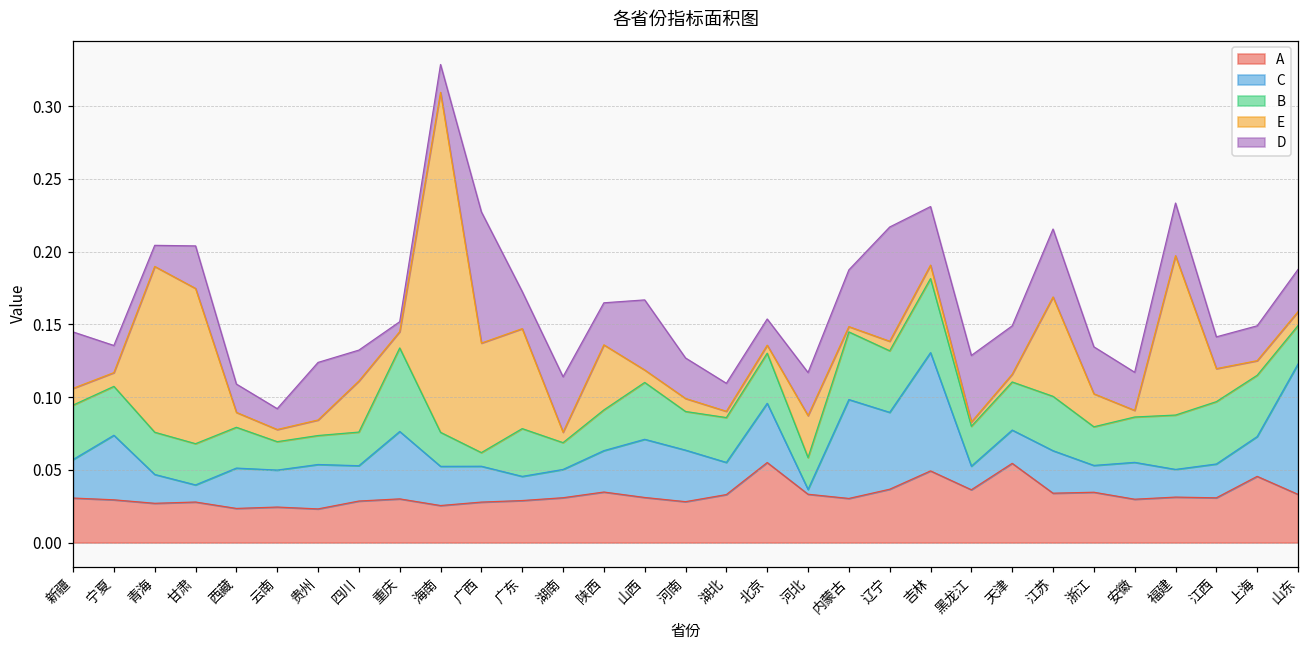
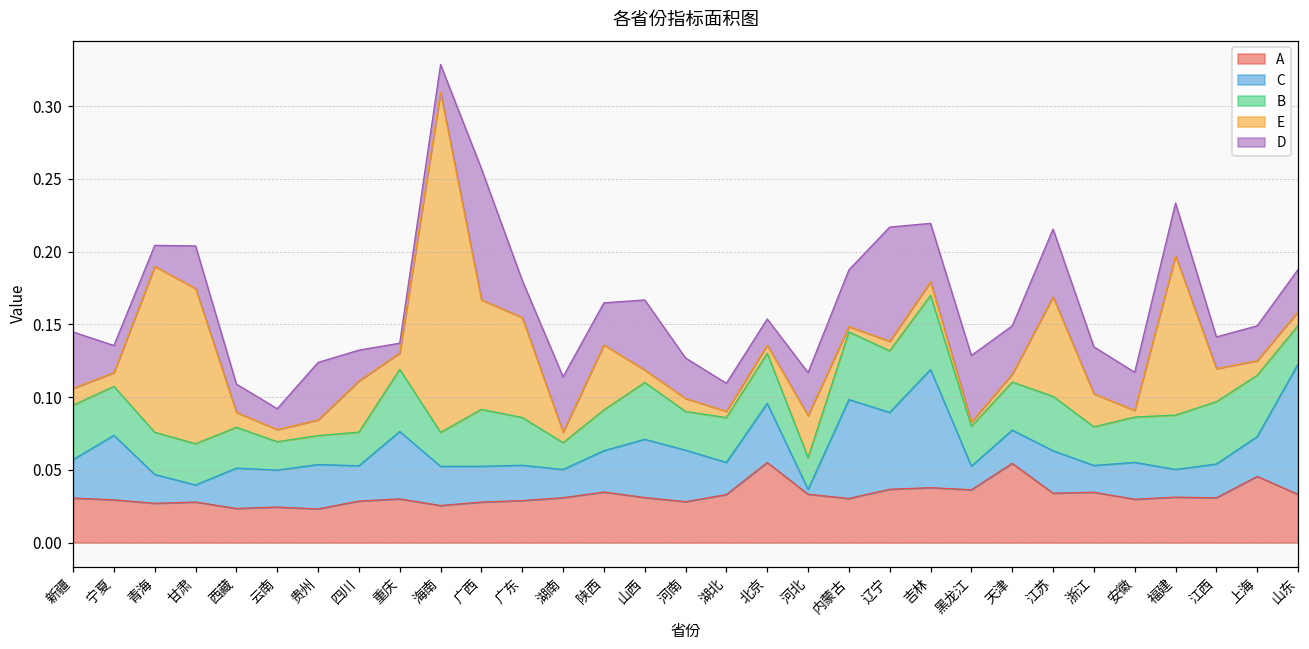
  {
    "A": {
      "新疆": 0.031,
      "宁夏": 0.029,
      "青海": 0.027,
      "甘肃": 0.028,
      "西藏": 0.023,
      "云南": 0.024,
      "贵州": 0.023,
      "四川": 0.029,
      "重庆": 0.030,
      "海南": 0.025,
      "广西": 0.028,
      "广东": 0.029,
      "湖南": 0.031,
      "陕西": 0.035,
      "山西": 0.031,
      "河南": 0.028,
      "湖北": 0.033,
      "北京": 0.055,
      "河北": 0.033,
      "内蒙古": 0.030,
      "辽宁": 0.037,
-     "吉林": 0.049,
+     "吉林": 0.038,
      "黑龙江": 0.036,
      "天津": 0.054,
      "江苏": 0.034,
      "浙江": 0.035,
      "安徽": 0.030,
      "福建": 0.031,
      "江西": 0.031,
      "上海": 0.046,
      "山东": 0.033
    },
    "C": {
      "新疆": 0.026,
      "宁夏": 0.044,
      "青海": 0.020,
      "甘肃": 0.012,
      "西藏": 0.028,
      "云南": 0.025,
      "贵州": 0.031,
      "四川": 0.024,
      "重庆": 0.046,
      "海南": 0.027,
      "广西": 0.025,
-     "广东": 0.017,
+     "广东": 0.024,
      "湖南": 0.019,
      "陕西": 0.028,
      "山西": 0.040,
      "河南": 0.035,
      "湖北": 0.022,
      "北京": 0.041,
      "河北": 0.003,
      "内蒙古": 0.068,
      "辽宁": 0.053,
      "吉林": 0.081,
      "黑龙江": 0.016,
      "天津": 0.023,
      "江苏": 0.029,
      "浙江": 0.018,
      "安徽": 0.025,
      "福建": 0.019,
      "江西": 0.023,
      "上海": 0.027,
      "山东": 0.090
    },
    "B": {
      "新疆": 0.037,
      "宁夏": 0.034,
      "青海": 0.029,
      "甘肃": 0.028,
      "西藏": 0.028,
      "云南": 0.020,
      "贵州": 0.020,
      "四川": 0.023,
-     "重庆": 0.057,
+     "重庆": 0.043,
      "海南": 0.023,
-     "广西": 0.009,
+     "广西": 0.039,
      "广东": 0.033,
      "湖南": 0.018,
      "陕西": 0.028,
      "山西": 0.039,
      "河南": 0.027,
      "湖北": 0.031,
      "北京": 0.034,
      "河北": 0.022,
      "内蒙古": 0.046,
      "辽宁": 0.042,
      "吉林": 0.051,
      "黑龙江": 0.027,
      "天津": 0.033,
      "江苏": 0.037,
      "浙江": 0.027,
      "安徽": 0.031,
      "福建": 0.037,
      "江西": 0.043,
      "上海": 0.042,
      "山东": 0.026
    },
    "E": {
      "新疆": 0.012,
      "宁夏": 0.009,
      "青海": 0.114,
      "甘肃": 0.107,
      "西藏": 0.010,
      "云南": 0.008,
      "贵州": 0.011,
      "四川": 0.035,
      "重庆": 0.011,
      "海南": 0.234,
      "广西": 0.075,
      "广东": 0.069,
      "湖南": 0.007,
      "陕西": 0.045,
      "山西": 0.009,
      "河南": 0.009,
      "湖北": 0.004,
      "北京": 0.006,
      "河北": 0.029,
      "内蒙古": 0.004,
      "辽宁": 0.007,
      "吉林": 0.009,
      "黑龙江": 0.003,
      "天津": 0.005,
      "江苏": 0.068,
      "浙江": 0.023,
      "安徽": 0.005,
      "福建": 0.110,
      "江西": 0.023,
      "上海": 0.010,
      "山东": 0.010
    },
    "D": {
      "新疆": 0.039,
      "宁夏": 0.019,
      "青海": 0.015,
      "甘肃": 0.029,
      "西藏": 0.019,
      "云南": 0.014,
      "贵州": 0.040,
      "四川": 0.021,
      "重庆": 0.007,
      "海南": 0.019,
      "广西": 0.090,
      "广东": 0.026,
      "湖南": 0.038,
      "陕西": 0.029,
      "山西": 0.048,
      "河南": 0.028,
      "湖北": 0.019,
      "北京": 0.018,
      "河北": 0.030,
      "内蒙古": 0.039,
      "辽宁": 0.078,
      "吉林": 0.040,
      "黑龙江": 0.046,
      "天津": 0.033,
      "江苏": 0.047,
      "浙江": 0.032,
      "安徽": 0.026,
      "福建": 0.036,
      "江西": 0.022,
      "上海": 0.024,
      "山东": 0.029
    }
  }
